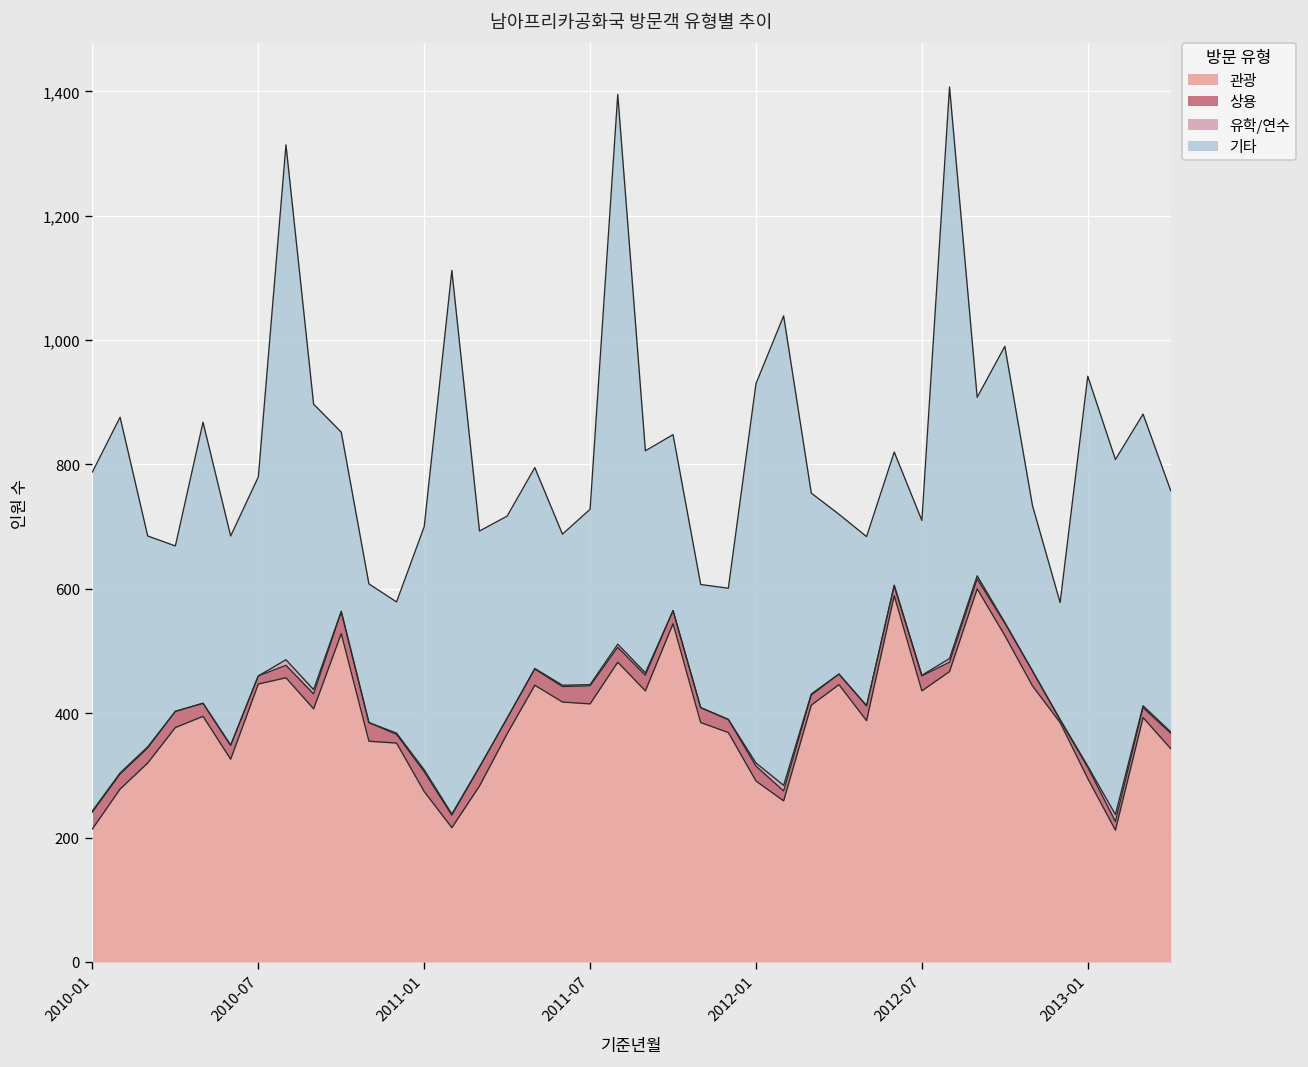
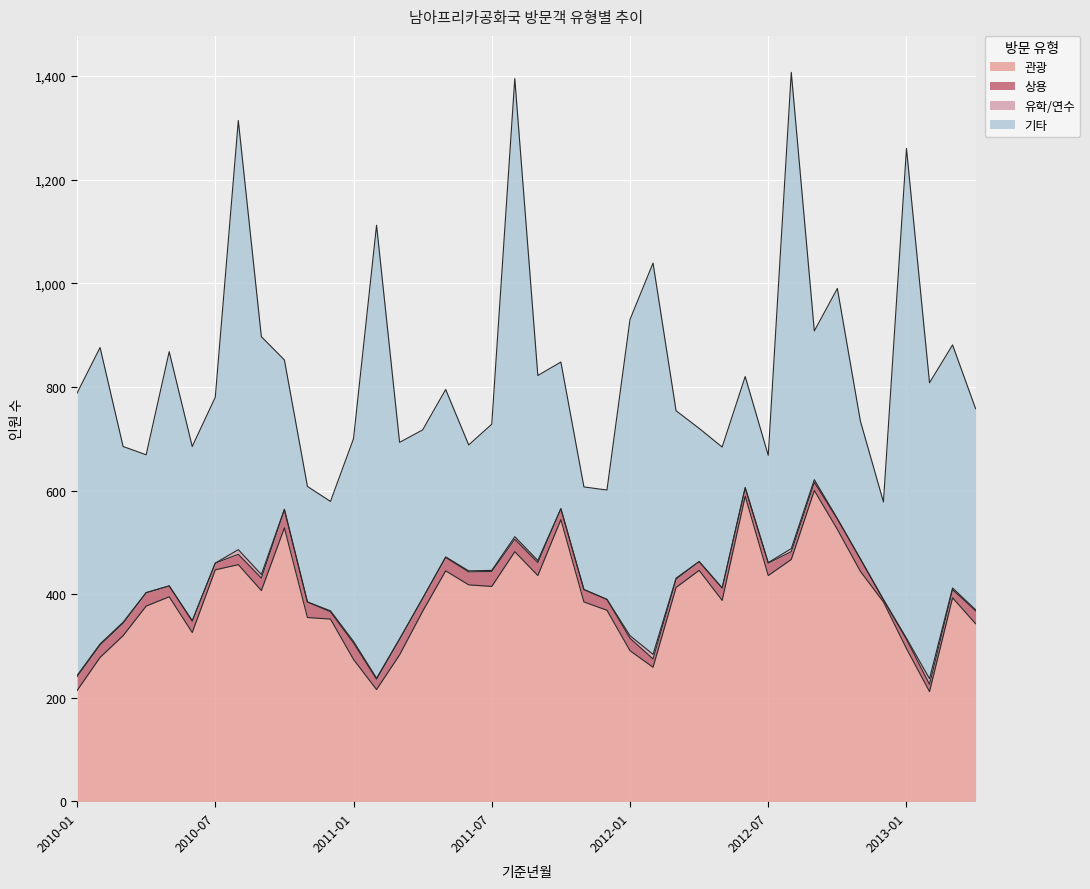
  {
    "기타": {
      "2010-01": 550,
      "2010-07": 320,
      "2011-01": 390,
      "2011-07": 280,
      "2012-01": 610,
-     "2012-07": 250,
-     "2013-01": 630
+     "2012-07": 210,
+     "2013-01": 950
    }
  }
